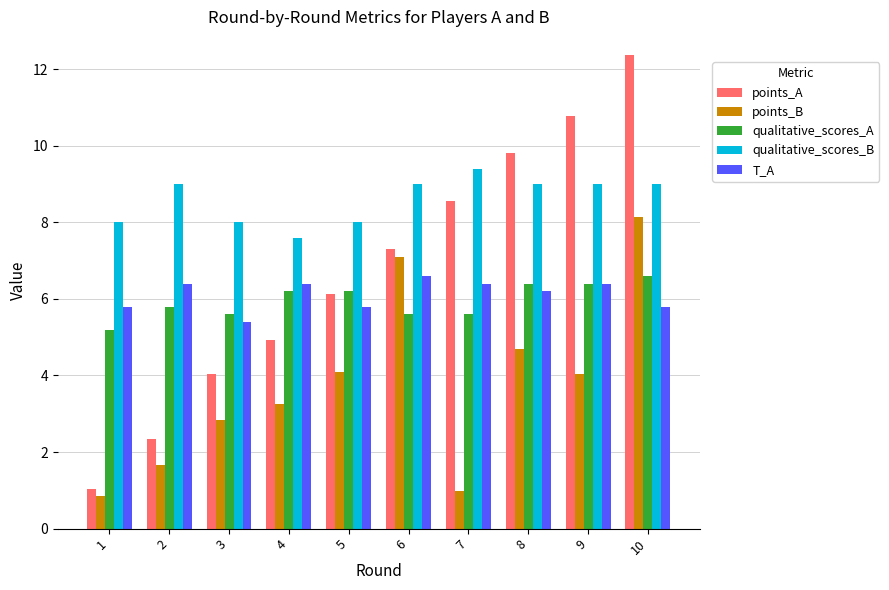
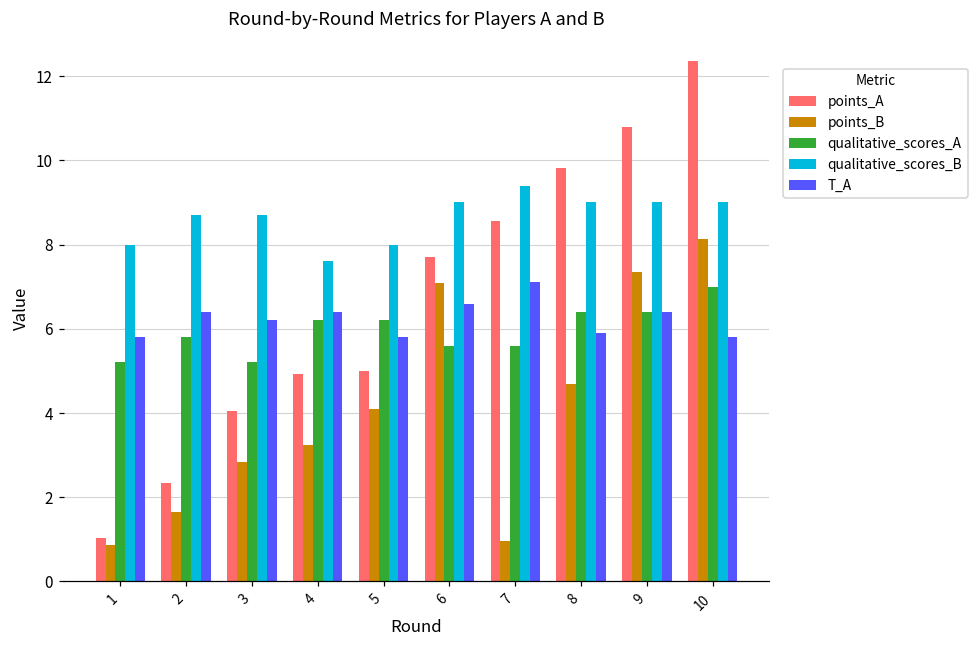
  {
    "points_A": {
      "1": 1.0,
      "2": 2.3,
      "3": 4.1,
      "4": 4.9,
-     "5": 6.1,
-     "6": 7.3,
+     "5": 5.0,
+     "6": 7.7,
      "7": 8.6,
      "8": 9.8,
      "9": 10.8,
      "10": 12.4
    },
    "points_B": {
      "1": 0.9,
      "2": 1.7,
      "3": 2.8,
      "4": 3.3,
      "5": 4.1,
      "6": 7.1,
      "7": 1.0,
      "8": 4.7,
-     "9": 4.0,
+     "9": 7.3,
      "10": 8.1
    },
    "qualitative_scores_A": {
      "1": 5.2,
      "2": 5.8,
-     "3": 5.6,
+     "3": 5.2,
      "4": 6.2,
      "5": 6.2,
      "6": 5.6,
      "7": 5.6,
      "8": 6.4,
      "9": 6.4,
-     "10": 6.6
+     "10": 7.0
    },
    "qualitative_scores_B": {
      "1": 8.0,
-     "2": 9.0,
-     "3": 8.0,
+     "2": 8.7,
+     "3": 8.7,
      "4": 7.6,
      "5": 8.0,
      "6": 9.0,
      "7": 9.4,
      "8": 9.0,
      "9": 9.0,
      "10": 9.0
    },
    "T_A": {
      "1": 5.8,
      "2": 6.4,
-     "3": 5.4,
+     "3": 6.2,
      "4": 6.4,
      "5": 5.8,
      "6": 6.6,
-     "7": 6.4,
-     "8": 6.2,
+     "7": 7.1,
+     "8": 5.9,
      "9": 6.4,
      "10": 5.8
    }
  }
